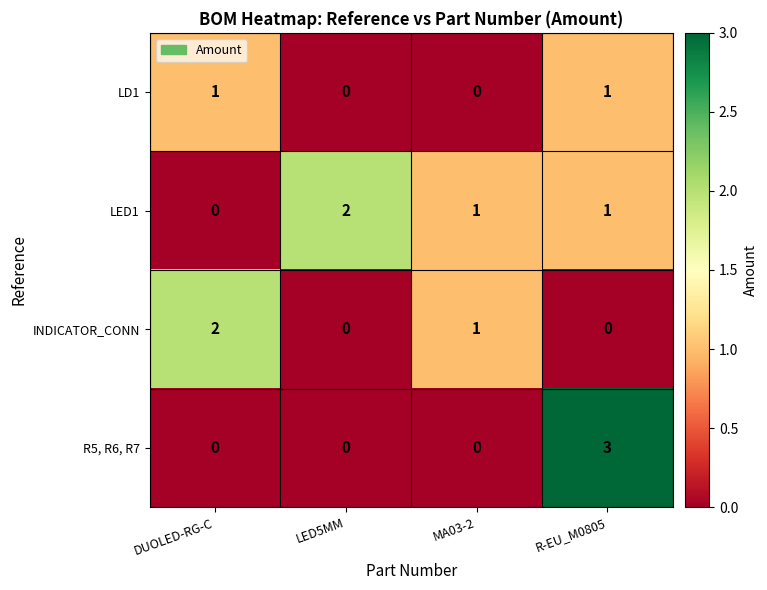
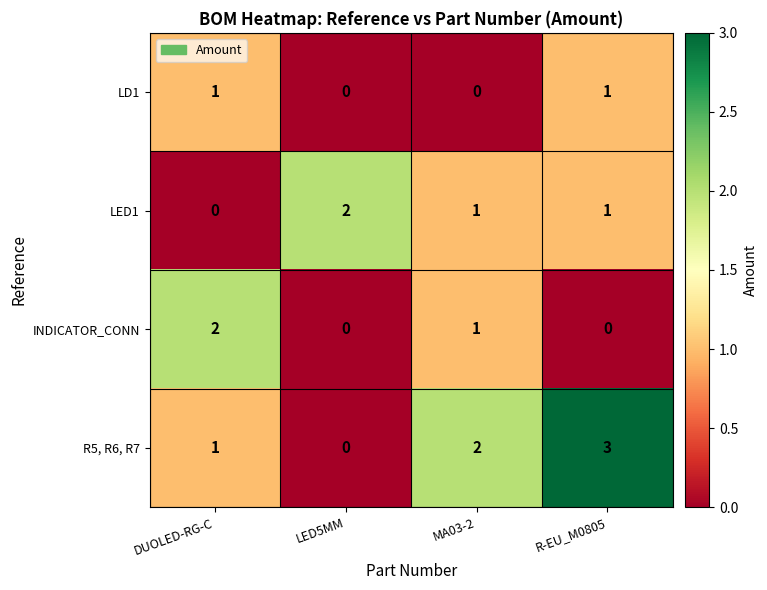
  {
    "LD1": {
      "DUOLED-RG-C": 1,
      "LED5MM": 0,
      "MA03-2": 0,
      "R-EU_M0805": 1
    },
    "LED1": {
      "DUOLED-RG-C": 0,
      "LED5MM": 2,
      "MA03-2": 1,
      "R-EU_M0805": 1
    },
    "INDICATOR_CONN": {
      "DUOLED-RG-C": 2,
      "LED5MM": 0,
      "MA03-2": 1,
      "R-EU_M0805": 0
    },
    "R5, R6, R7": {
-     "DUOLED-RG-C": 0,
+     "DUOLED-RG-C": 1,
      "LED5MM": 0,
-     "MA03-2": 0,
+     "MA03-2": 2,
      "R-EU_M0805": 3
    }
  }
